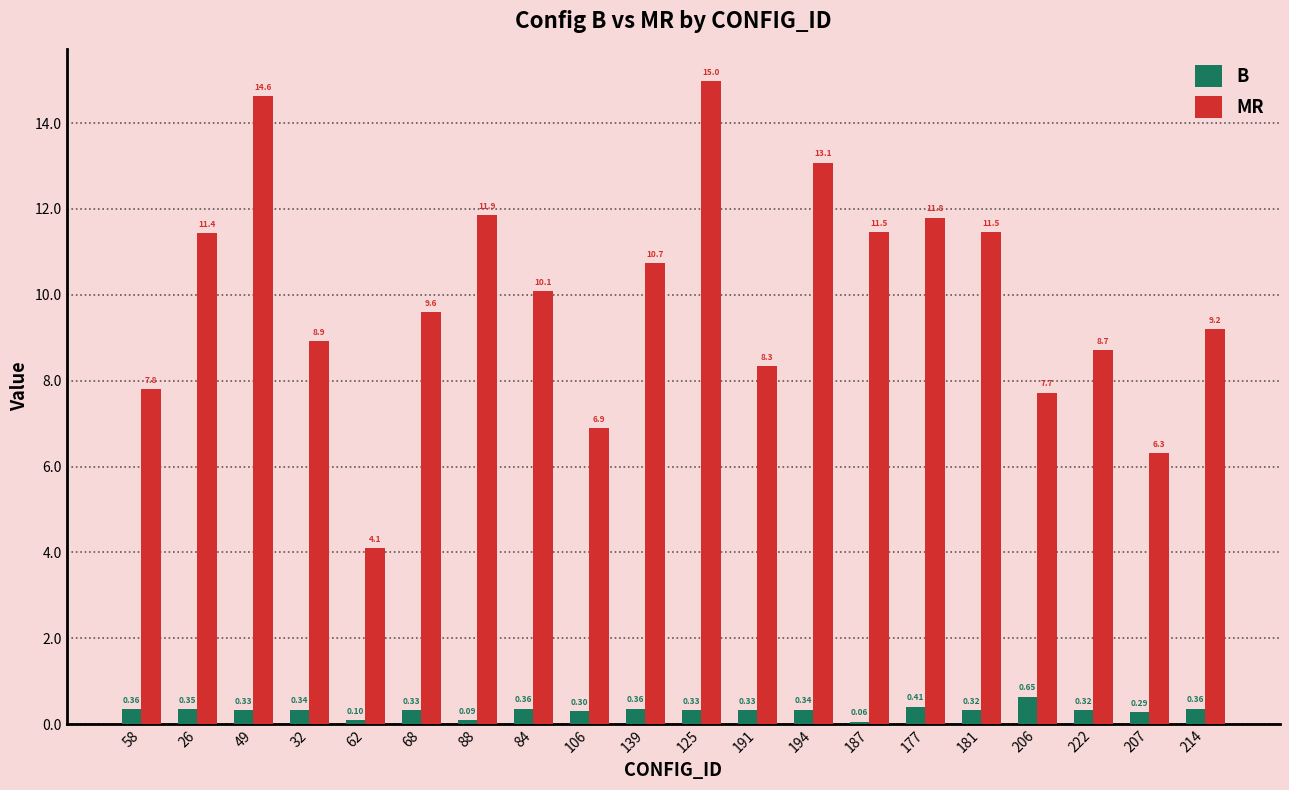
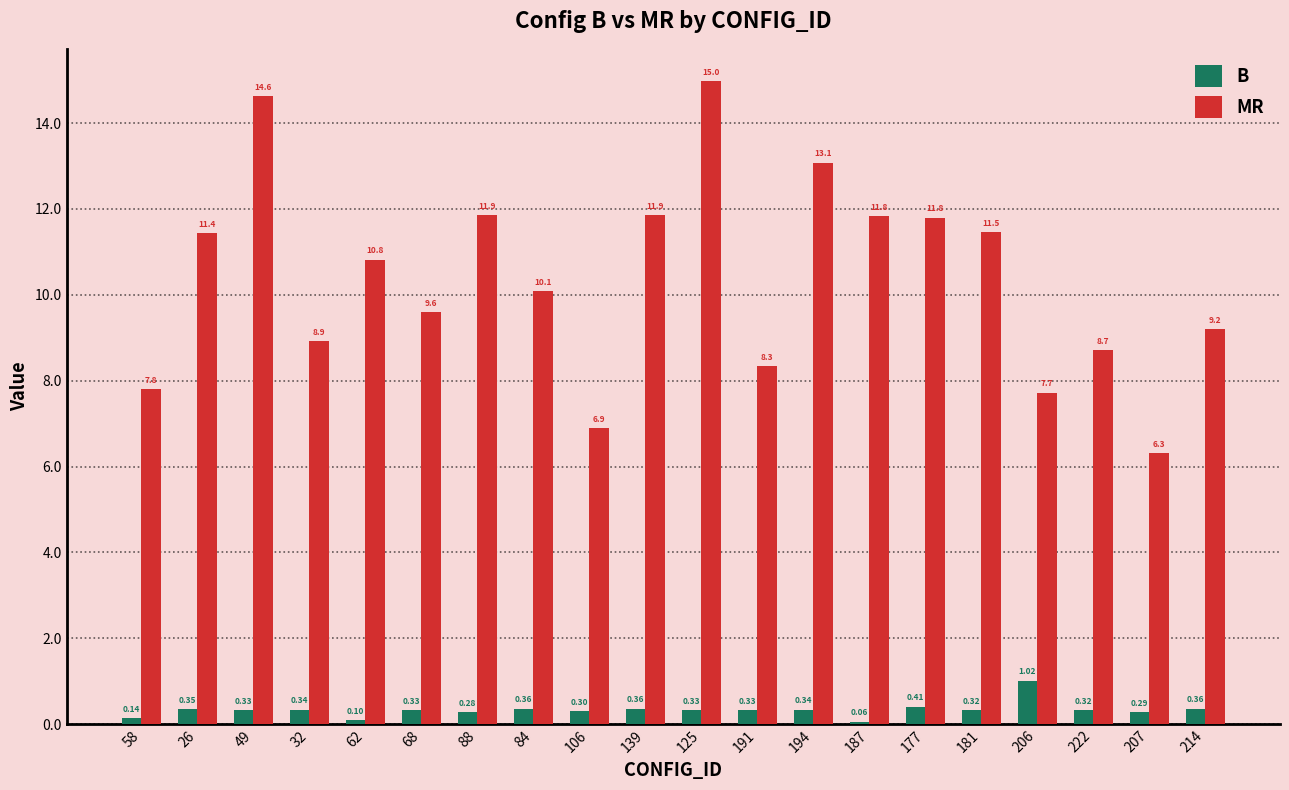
  {
    "B": {
-     "58": 0.36,
+     "58": 0.14,
      "26": 0.35,
      "49": 0.33,
      "32": 0.34,
      "62": 0.10,
      "68": 0.33,
-     "88": 0.09,
+     "88": 0.28,
      "84": 0.36,
      "106": 0.30,
      "139": 0.36,
      "125": 0.33,
      "191": 0.33,
      "194": 0.34,
      "187": 0.06,
      "177": 0.41,
      "181": 0.32,
-     "206": 0.65,
+     "206": 1.02,
      "222": 0.32,
      "207": 0.29,
      "214": 0.36
    },
    "MR": {
      "58": 7.8,
      "26": 11.4,
      "49": 14.6,
      "32": 8.9,
-     "62": 4.1,
+     "62": 10.8,
      "68": 9.6,
      "88": 11.9,
      "84": 10.1,
      "106": 6.9,
-     "139": 10.7,
+     "139": 11.9,
      "125": 15.0,
      "191": 8.3,
      "194": 13.1,
-     "187": 11.5,
+     "187": 11.8,
      "177": 11.8,
      "181": 11.5,
      "206": 7.7,
      "222": 8.7,
      "207": 6.3,
      "214": 9.2
    }
  }
